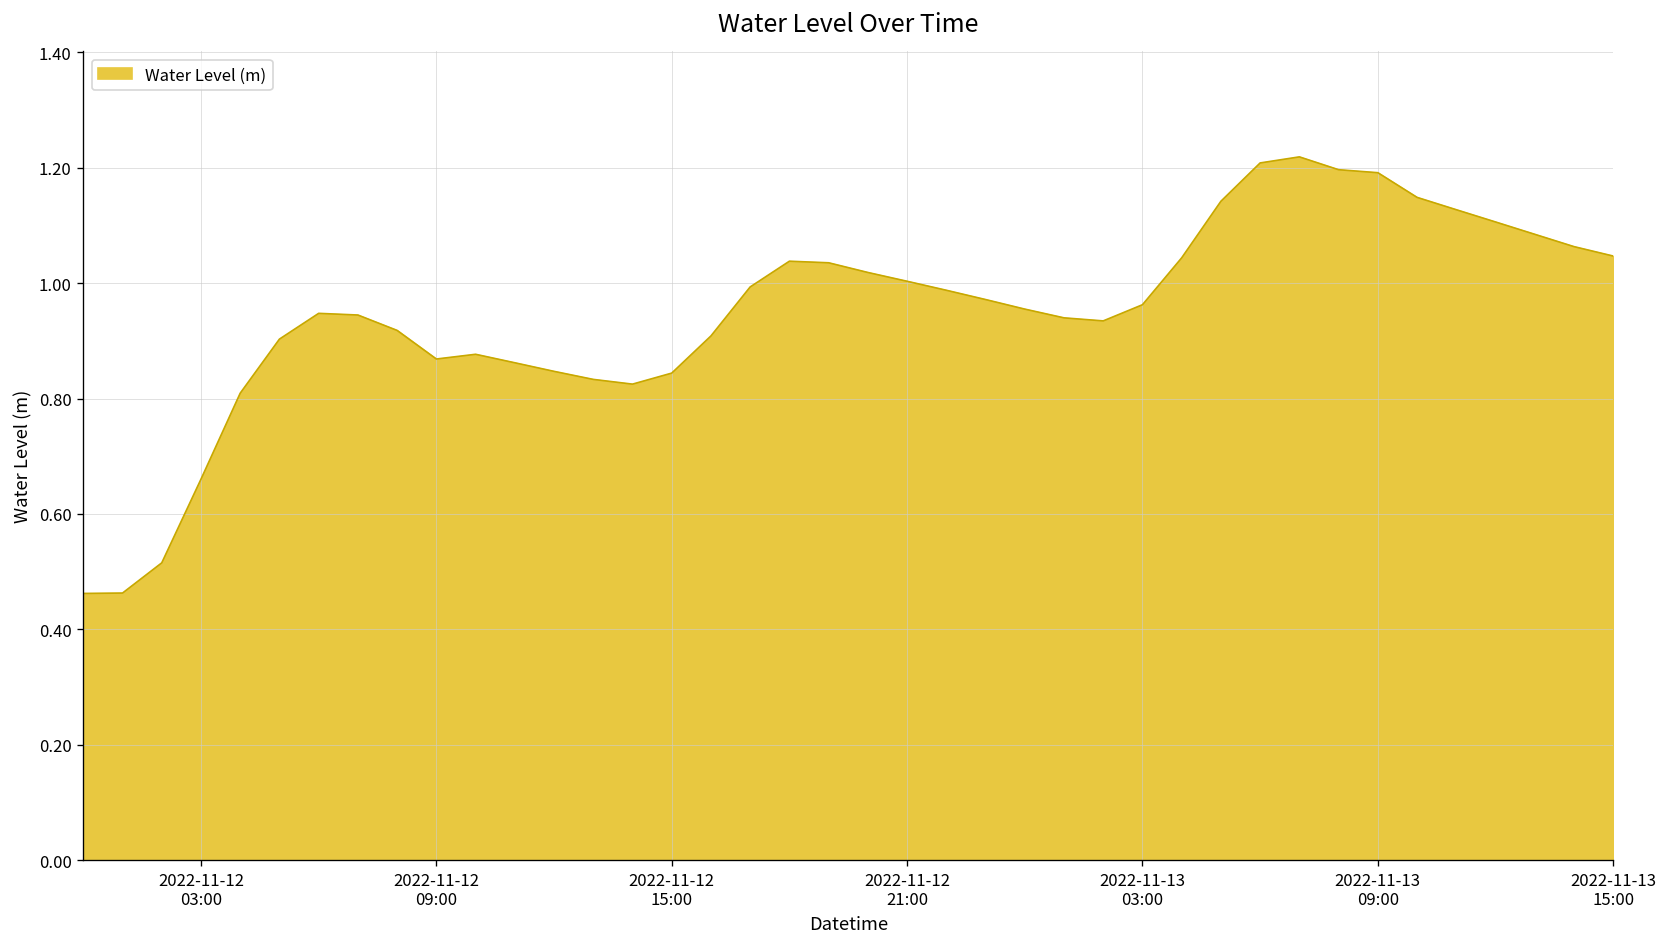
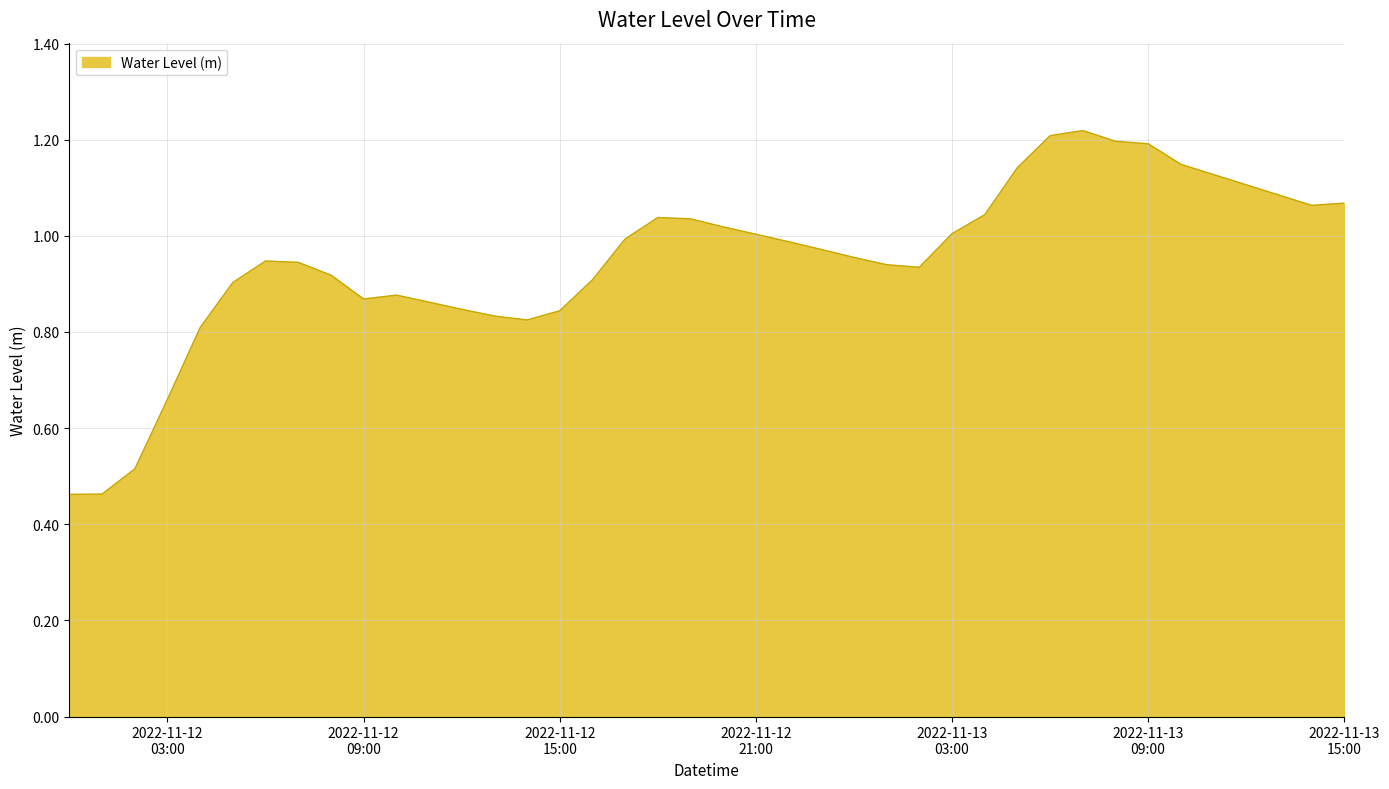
  {
    "2022-11-12 03:00": 0.66,
    "2022-11-12 09:00": 0.87,
    "2022-11-12 15:00": 0.84,
    "2022-11-12 21:00": 1.00,
-   "2022-11-13 03:00": 0.96,
+   "2022-11-13 03:00": 1.00,
    "2022-11-13 09:00": 1.19,
-   "2022-11-13 15:00": 1.05
+   "2022-11-13 15:00": 1.07
  }
